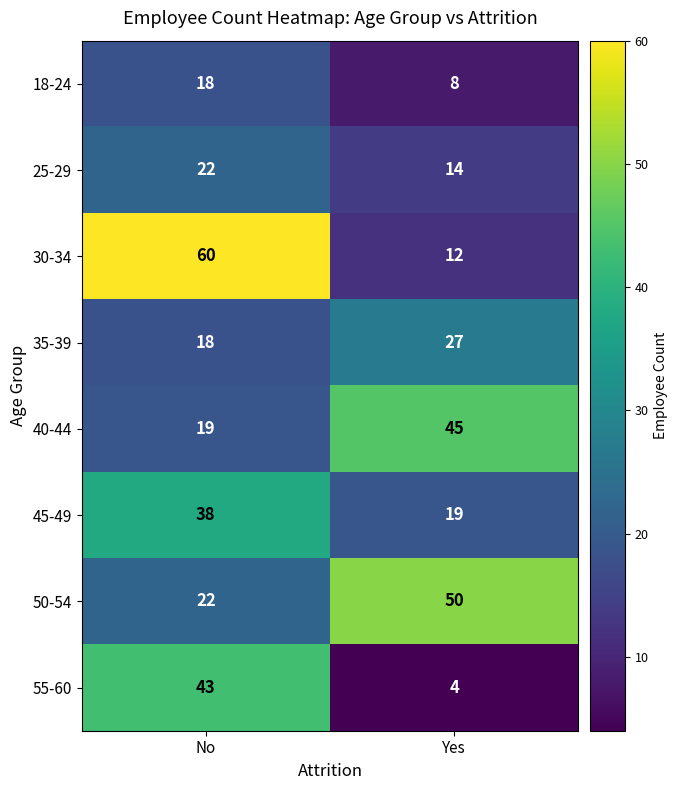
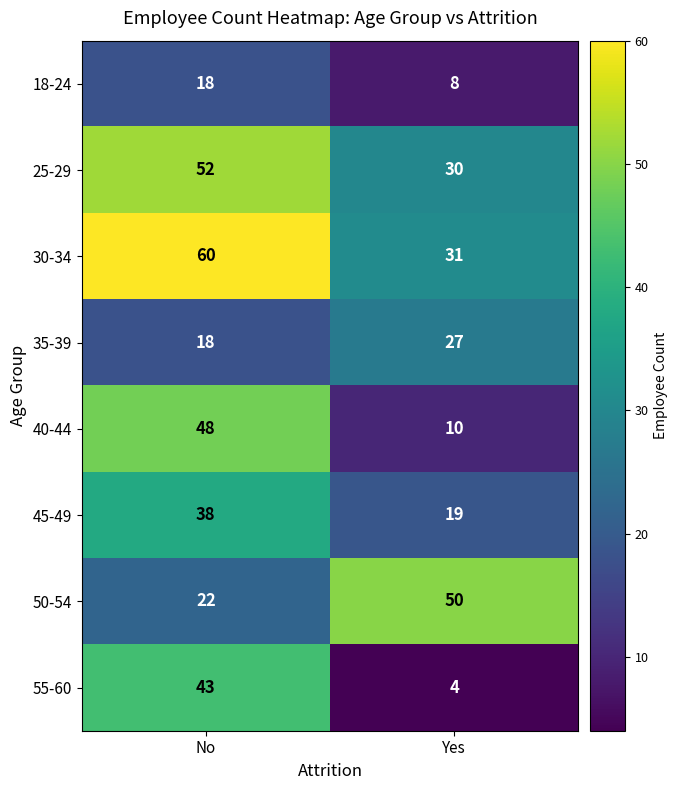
  {
    "18-24": {
      "No": 18,
      "Yes": 8
    },
    "25-29": {
-     "No": 22,
-     "Yes": 14
+     "No": 52,
+     "Yes": 30
    },
    "30-34": {
      "No": 60,
-     "Yes": 12
+     "Yes": 31
    },
    "35-39": {
      "No": 18,
      "Yes": 27
    },
    "40-44": {
-     "No": 19,
-     "Yes": 45
+     "No": 48,
+     "Yes": 10
    },
    "45-49": {
      "No": 38,
      "Yes": 19
    },
    "50-54": {
      "No": 22,
      "Yes": 50
    },
    "55-60": {
      "No": 43,
      "Yes": 4
    }
  }
